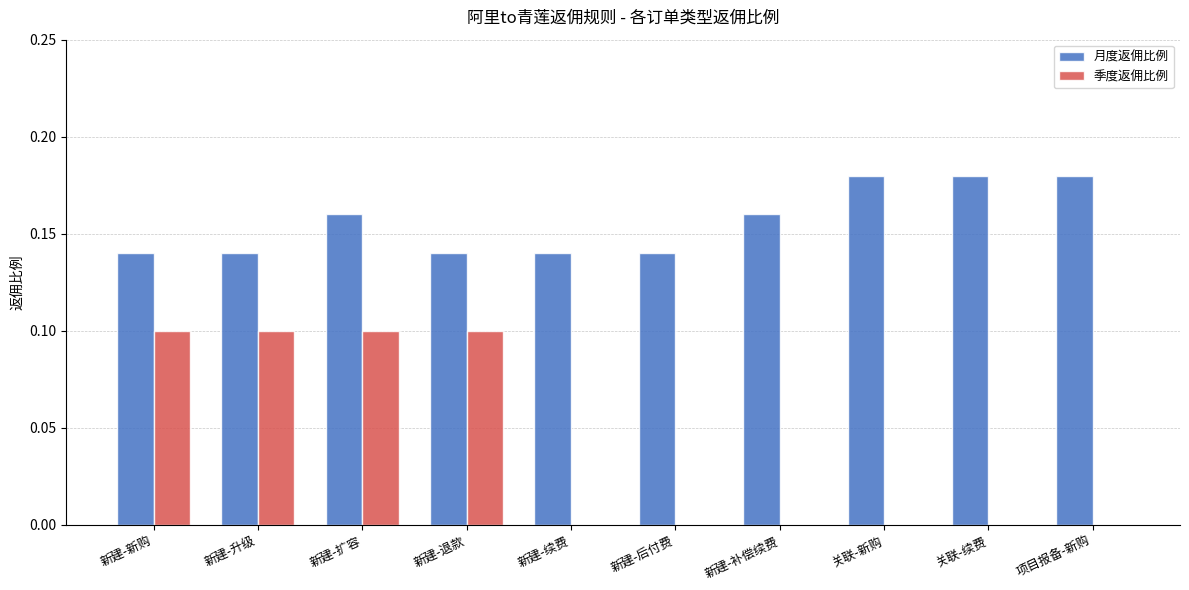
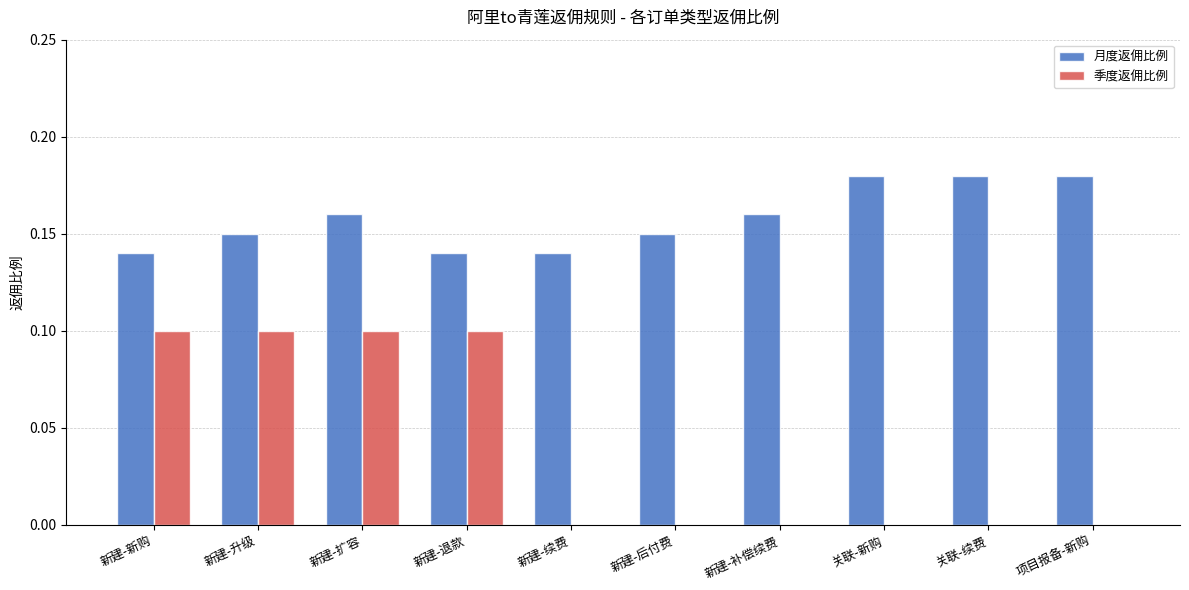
  {
    "月度返佣比例": {
      "新建-新购": 0.14,
-     "新建-升级": 0.14,
+     "新建-升级": 0.15,
      "新建-扩容": 0.16,
      "新建-退款": 0.14,
      "新建-续费": 0.14,
-     "新建-后付费": 0.14,
+     "新建-后付费": 0.15,
      "新建-补偿续费": 0.16,
      "关联-新购": 0.18,
      "关联-续费": 0.18,
      "项目报备-新购": 0.18
    },
    "季度返佣比例": {
      "新建-新购": 0.10,
      "新建-升级": 0.10,
      "新建-扩容": 0.10,
      "新建-退款": 0.10,
      "新建-续费": 0.00,
      "新建-后付费": 0.00,
      "新建-补偿续费": 0.00,
      "关联-新购": 0.00,
      "关联-续费": 0.00,
      "项目报备-新购": 0.00
    }
  }
